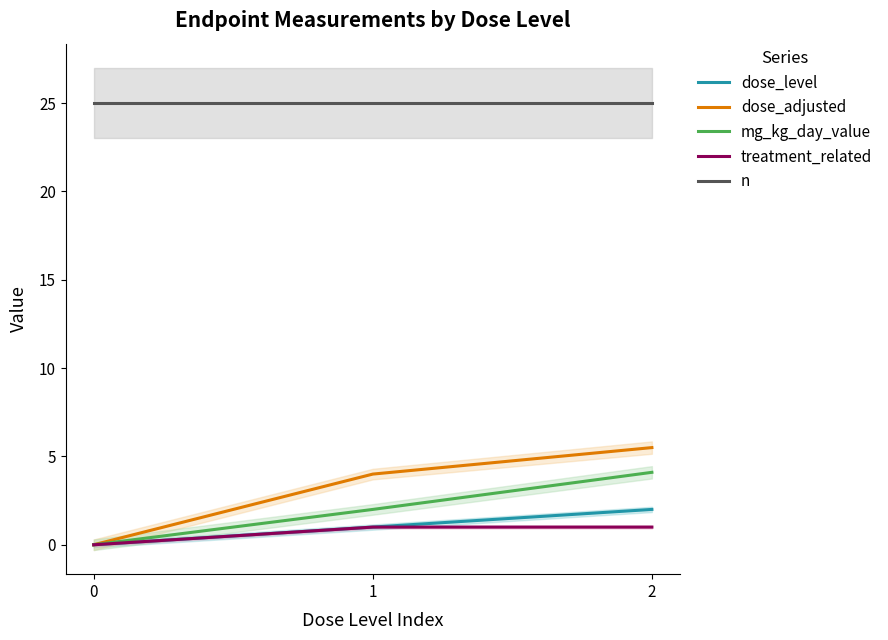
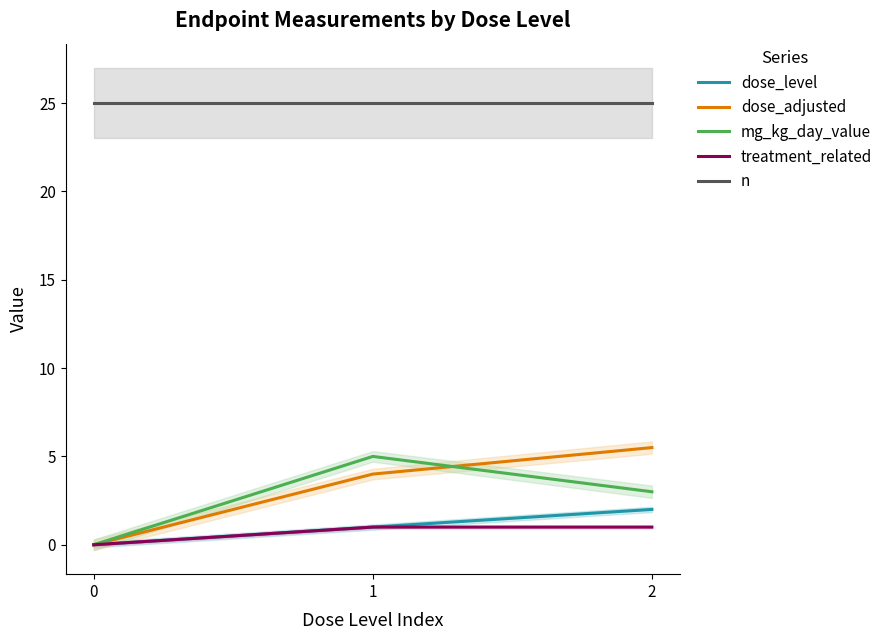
  {
    "dose_level": {
      "2": 2.0
    },
    "dose_adjusted": {
      "1": 4.0,
      "2": 5.5
    },
    "mg_kg_day_value": {
-     "1": 2,
-     "2": 4.1
+     "1": 5,
+     "2": 3.0
    },
    "n": {
      "0": 25.0,
      "1": 25.0,
      "2": 25.0
    }
  }
